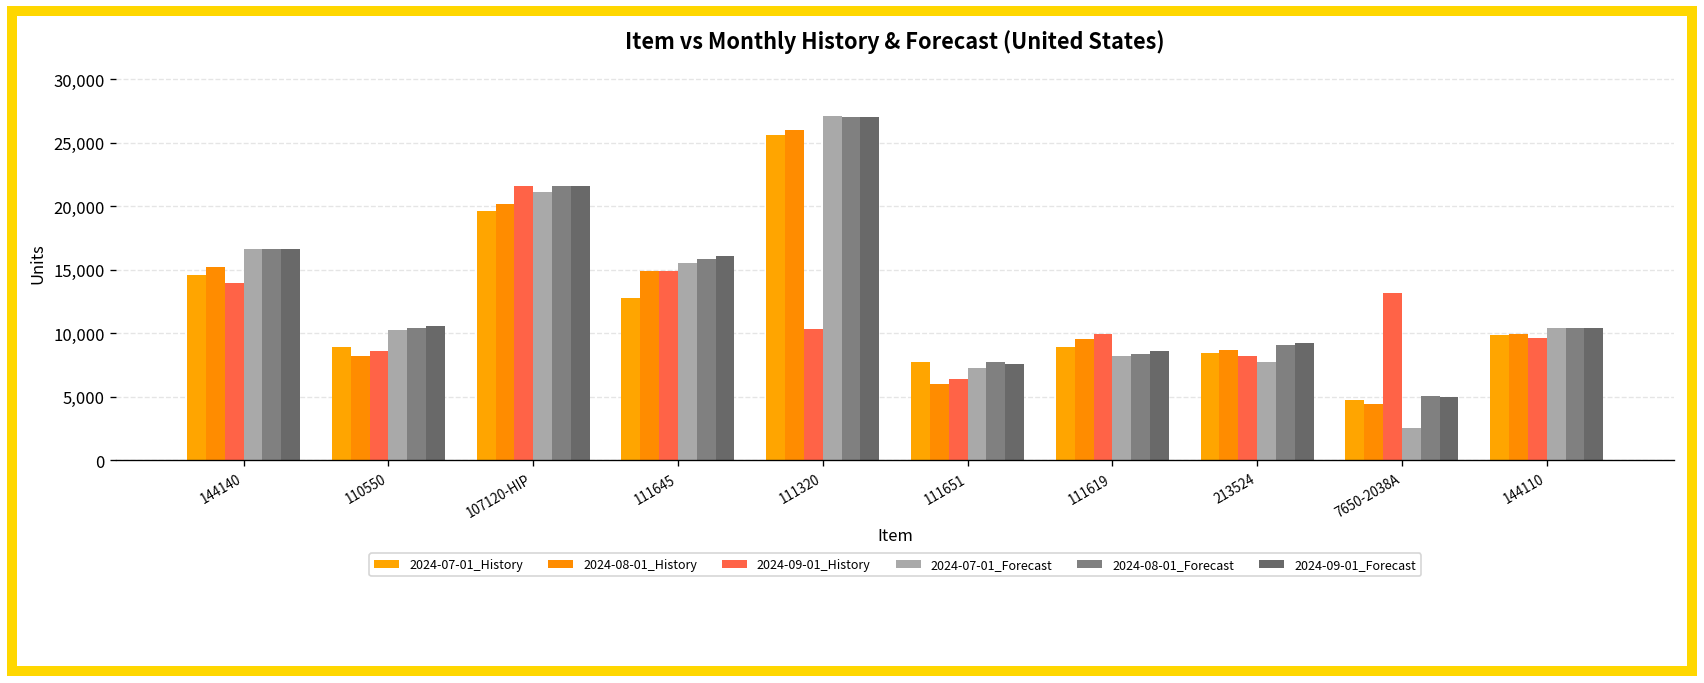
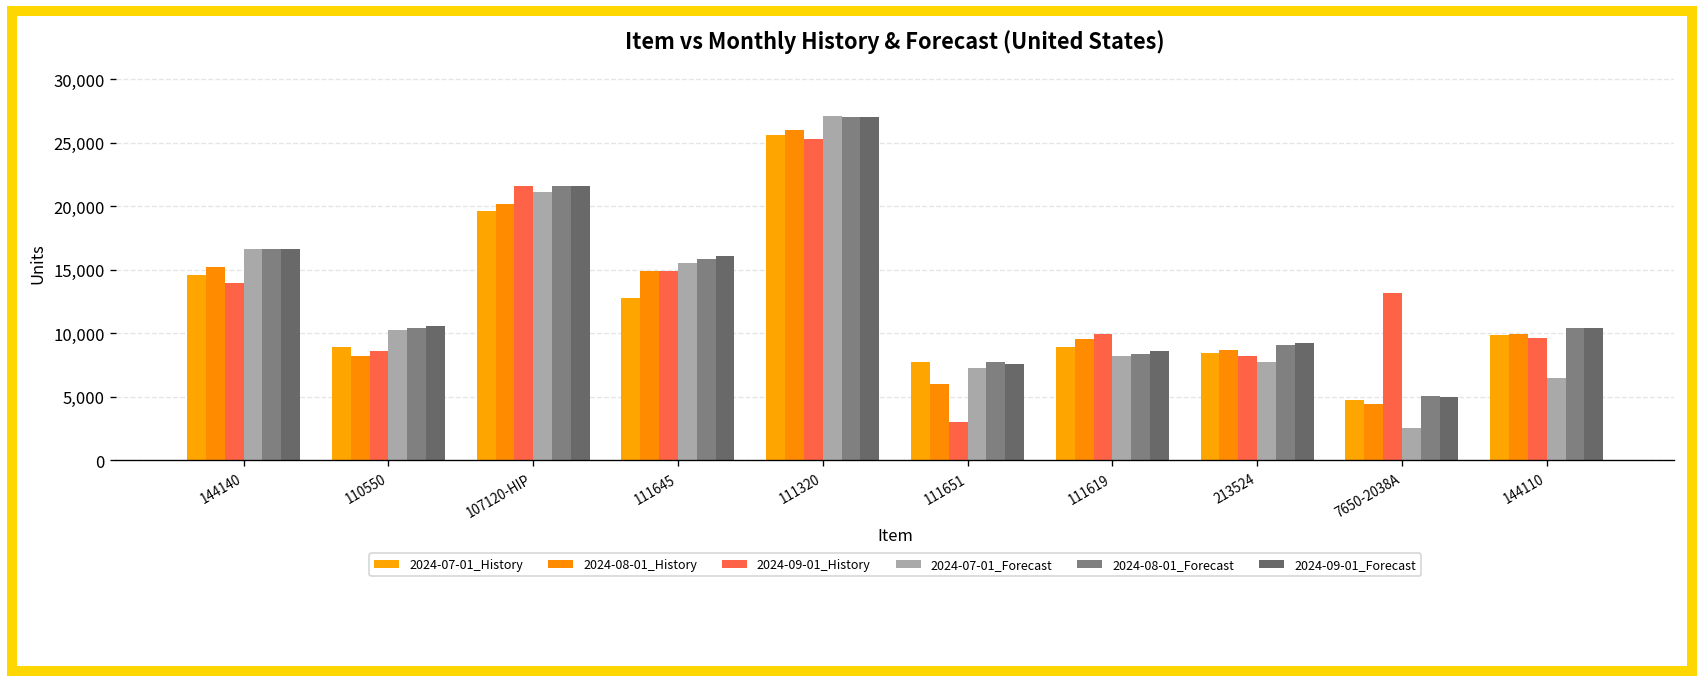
  {
    "2024-09-01_History": {
      "144140": "13,900",
      "110550": "8,600",
      "107120-HIP": "21,600",
      "111645": "14,900",
-     "111320": "10,300",
-     "111651": "6,400",
+     "111320": "25,300",
+     "111651": "3,000",
      "111619": "9,900",
      "213524": "8,200",
      "7650-2038A": "13,200",
      "144110": "9,600"
    },
    "2024-07-01_Forecast": {
      "144140": "16,600",
      "110550": "10,200",
      "107120-HIP": "21,100",
      "111645": "15,600",
      "111320": "27,100",
      "111651": "7,300",
      "111619": "8,200",
      "213524": "7,700",
      "7650-2038A": "2,500",
-     "144110": "10,400"
+     "144110": "6,500"
    }
  }
